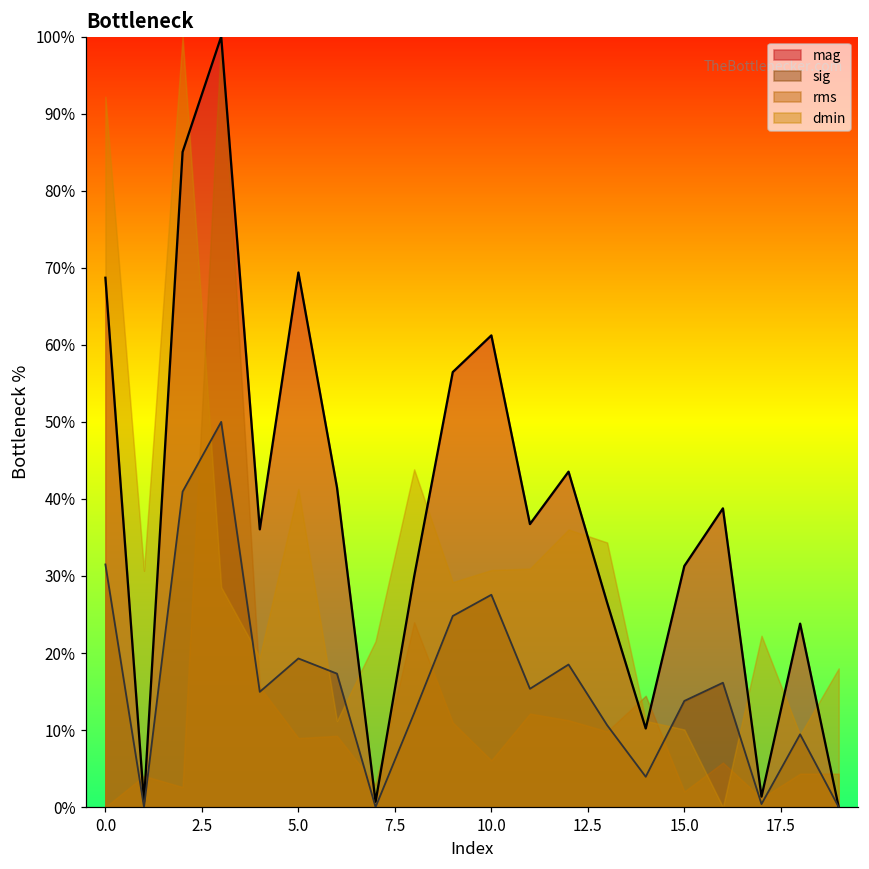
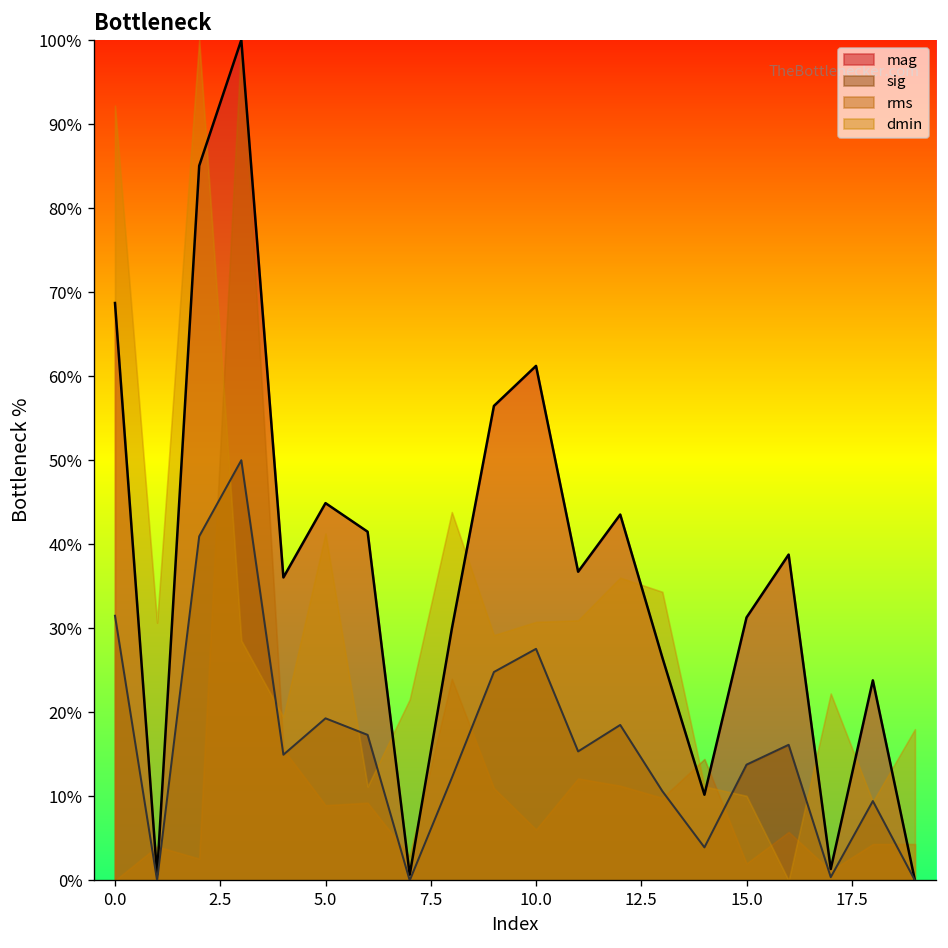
  {
    "mag": {
      "0.0": "69%",
-     "5.0": "69%",
+     "5.0": "45%",
      "10.0": "61%",
      "15.0": "31%"
    }
  }
